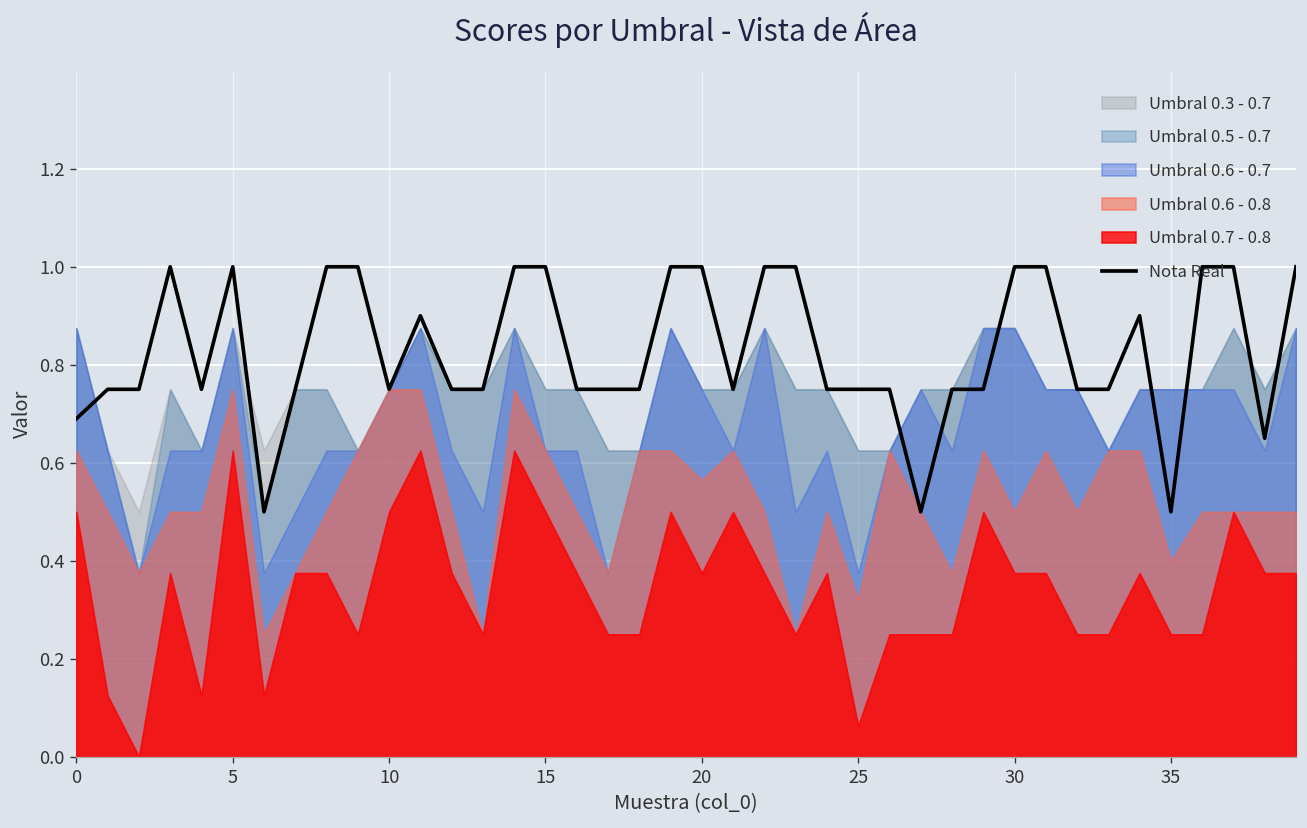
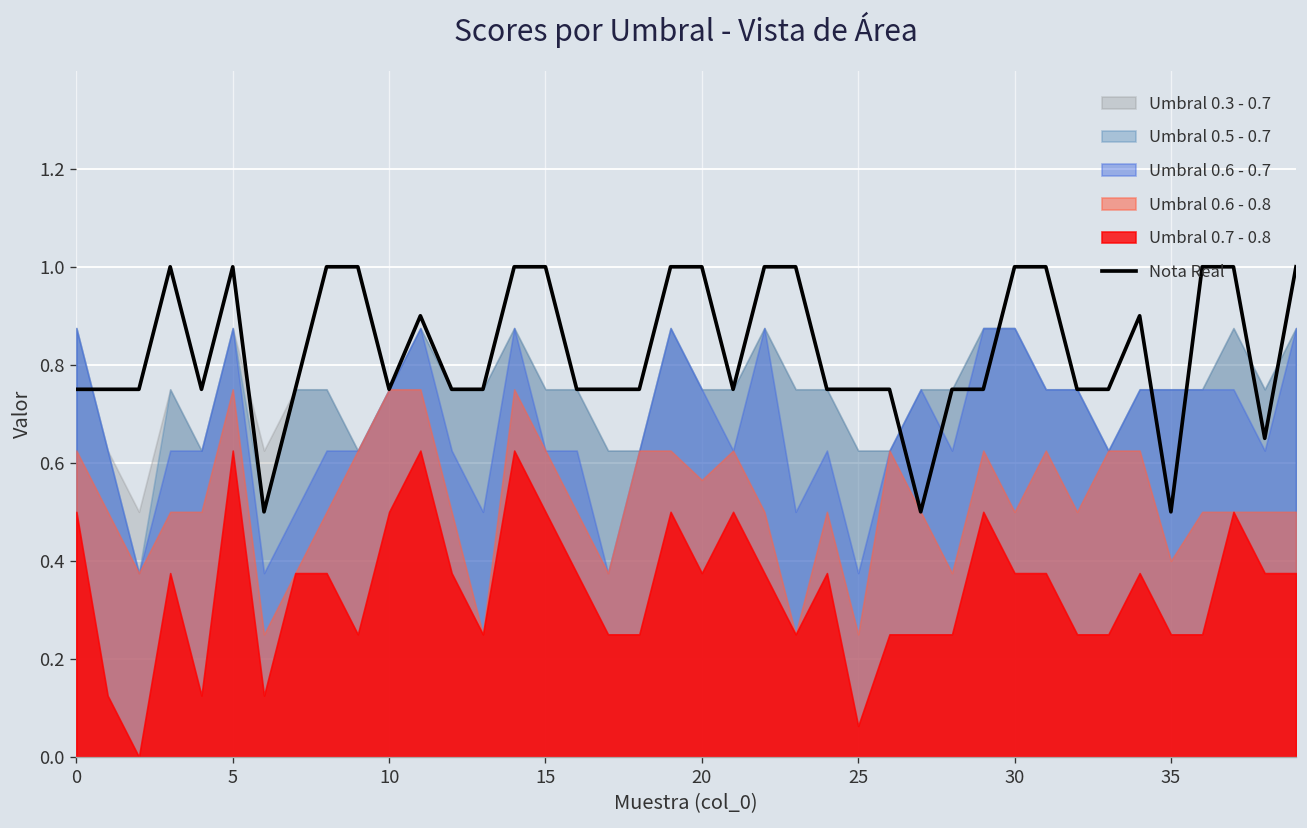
  {
    "Nota Real": {
-     "0": 0.69,
+     "0": 0.75,
      "5": 1.00,
      "15": 1.00,
      "20": 1.00,
      "25": 0.75,
      "30": 1.00,
      "35": 0.50
    },
    "Umbral 0.6 - 0.8": {
      "0": 0.63,
      "5": 0.75,
      "20": 0.57,
-     "25": 0.32,
+     "25": 0.25,
      "30": 0.50,
      "35": 0.40
    },
    "Umbral 0.7 - 0.8": {
      "0": 0.50,
      "5": 0.63,
      "10": 0.50,
      "15": 0.50,
      "20": 0.38,
      "25": 0.06,
      "30": 0.38,
      "35": 0.25
    }
  }
